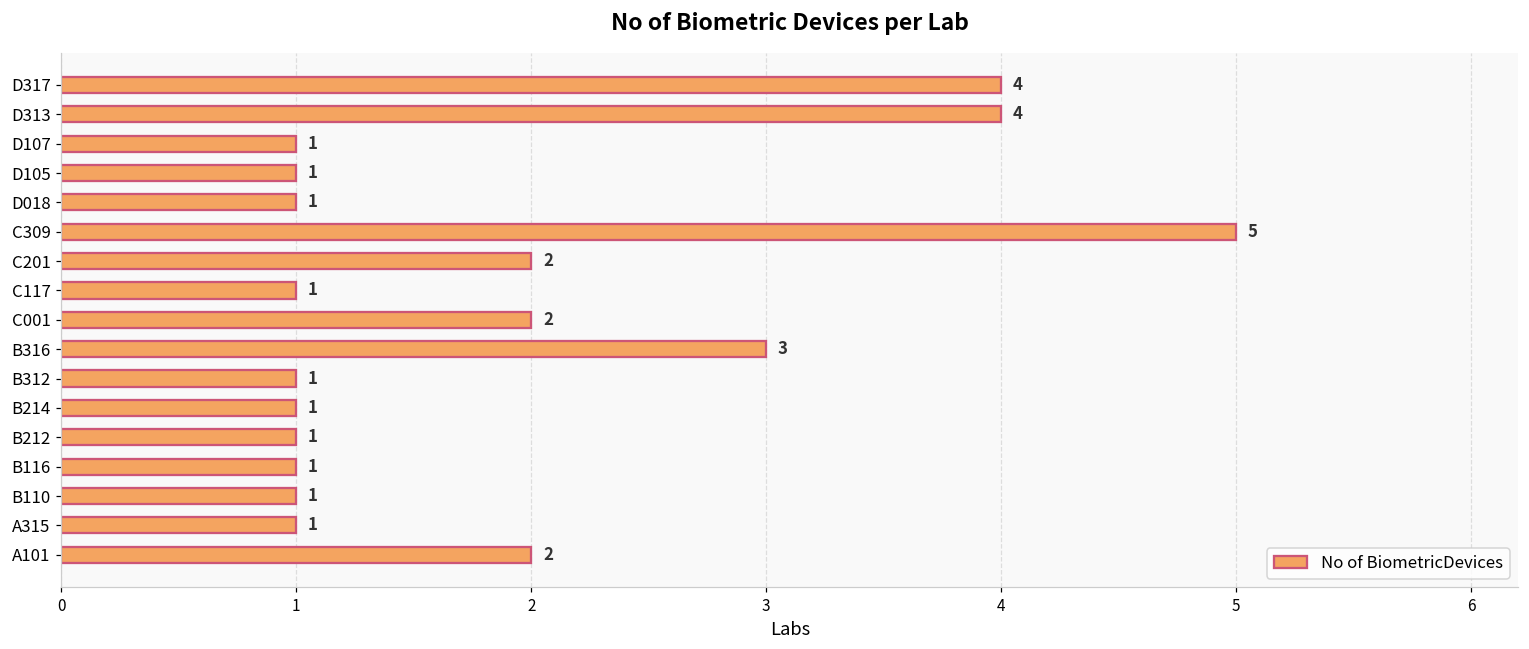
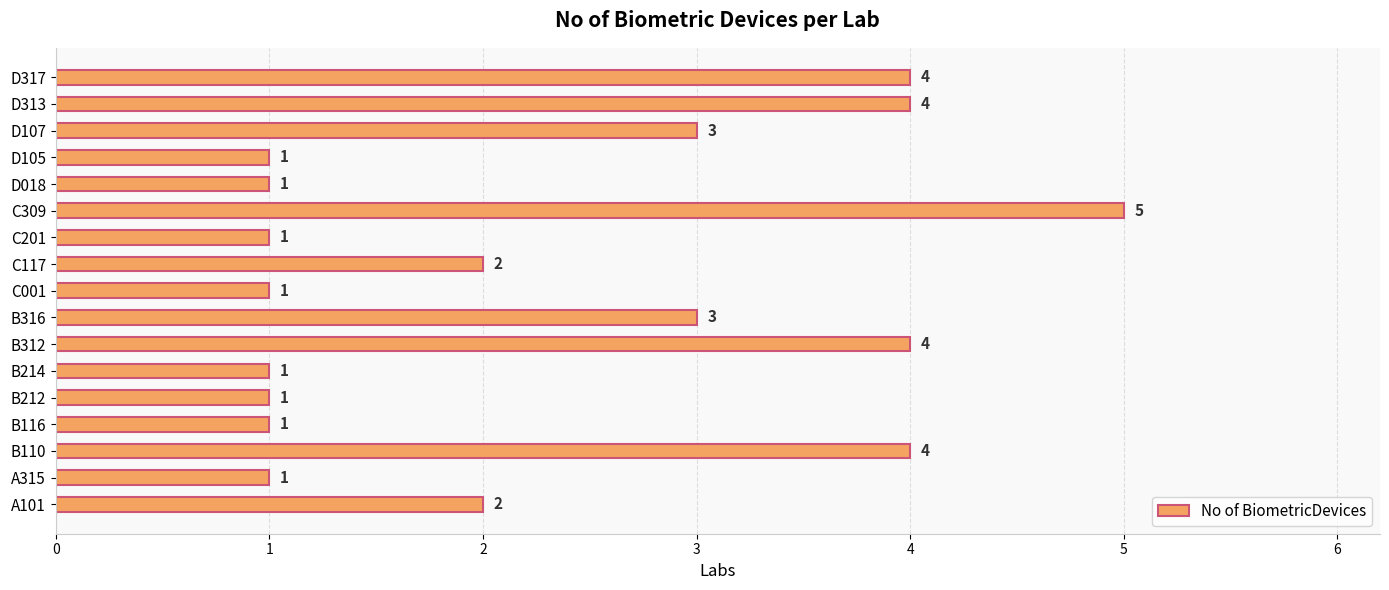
  {
    "D317": 4,
    "D313": 4,
-   "D107": 1,
+   "D107": 3,
    "D105": 1,
    "D018": 1,
    "C309": 5,
-   "C201": 2,
-   "C117": 1,
-   "C001": 2,
+   "C201": 1,
+   "C117": 2,
+   "C001": 1,
    "B316": 3,
-   "B312": 1,
+   "B312": 4,
    "B214": 1,
    "B212": 1,
    "B116": 1,
-   "B110": 1,
+   "B110": 4,
    "A315": 1,
    "A101": 2
  }
